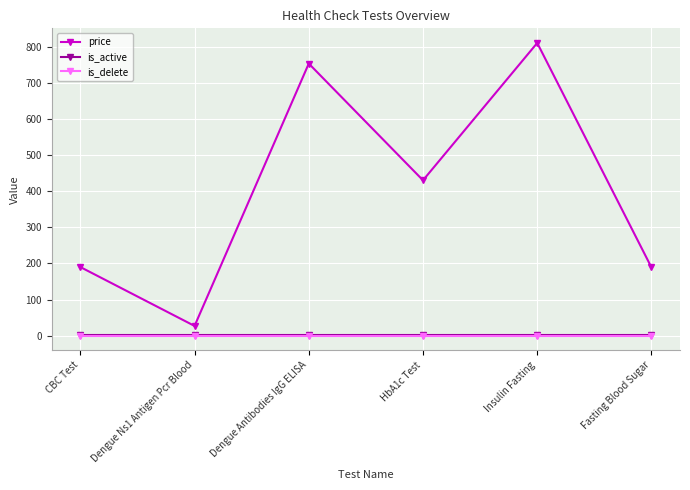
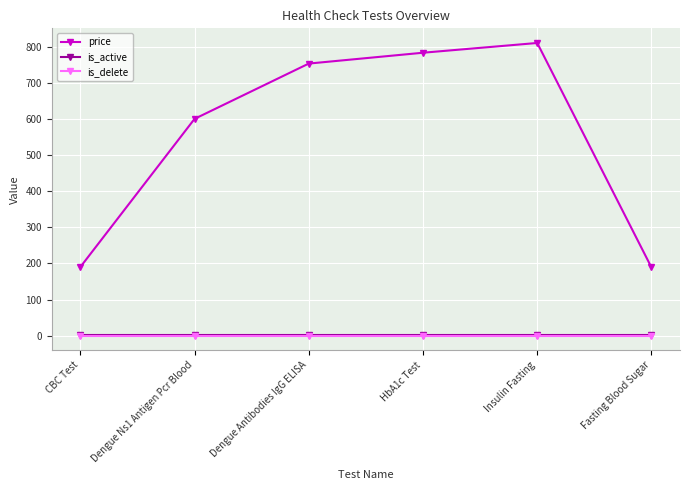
  {
    "price": {
      "CBC Test": 190,
-     "Dengue Ns1 Antigen Pcr Blood": 30,
+     "Dengue Ns1 Antigen Pcr Blood": 600,
      "Dengue Antibodies IgG ELISA": 750,
-     "HbA1c Test": 430,
+     "HbA1c Test": 780,
      "Insulin Fasting": 810,
      "Fasting Blood Sugar": 190
    }
  }
